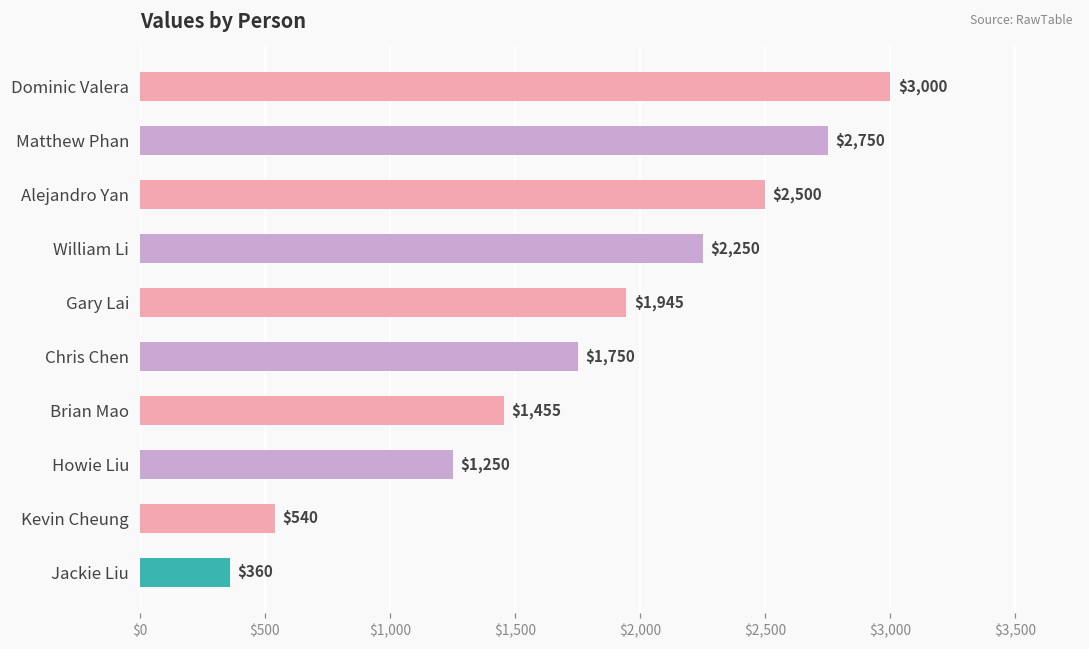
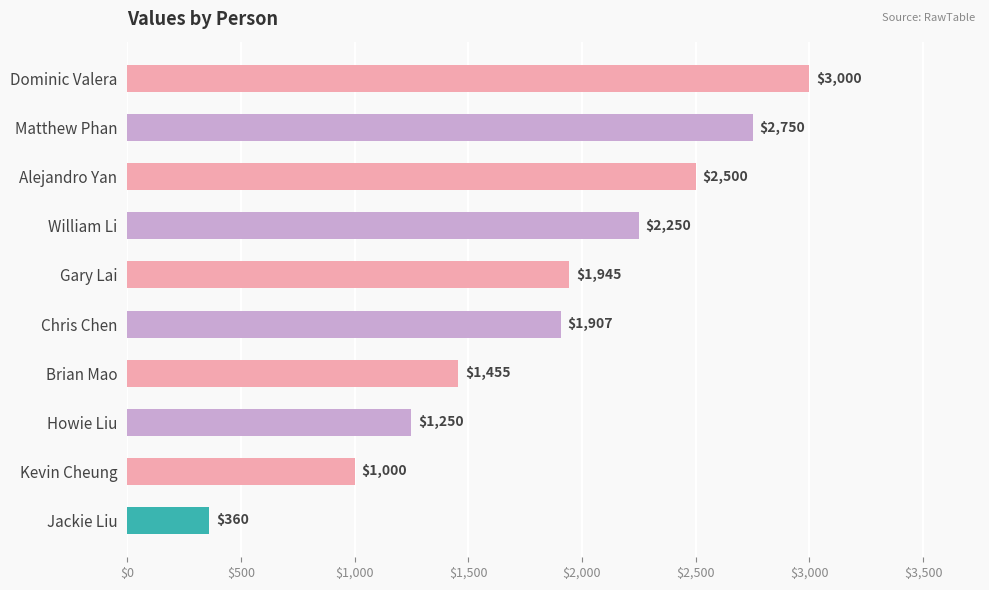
  {
    "Dominic Valera": "$3,000",
    "Matthew Phan": "$2,750",
    "Alejandro Yan": "$2,500",
    "William Li": "$2,250",
    "Gary Lai": "$1,945",
-   "Chris Chen": "$1,750",
+   "Chris Chen": "$1,907",
    "Brian Mao": "$1,455",
    "Howie Liu": "$1,250",
-   "Kevin Cheung": "$540",
+   "Kevin Cheung": "$1,000",
    "Jackie Liu": "$360"
  }
